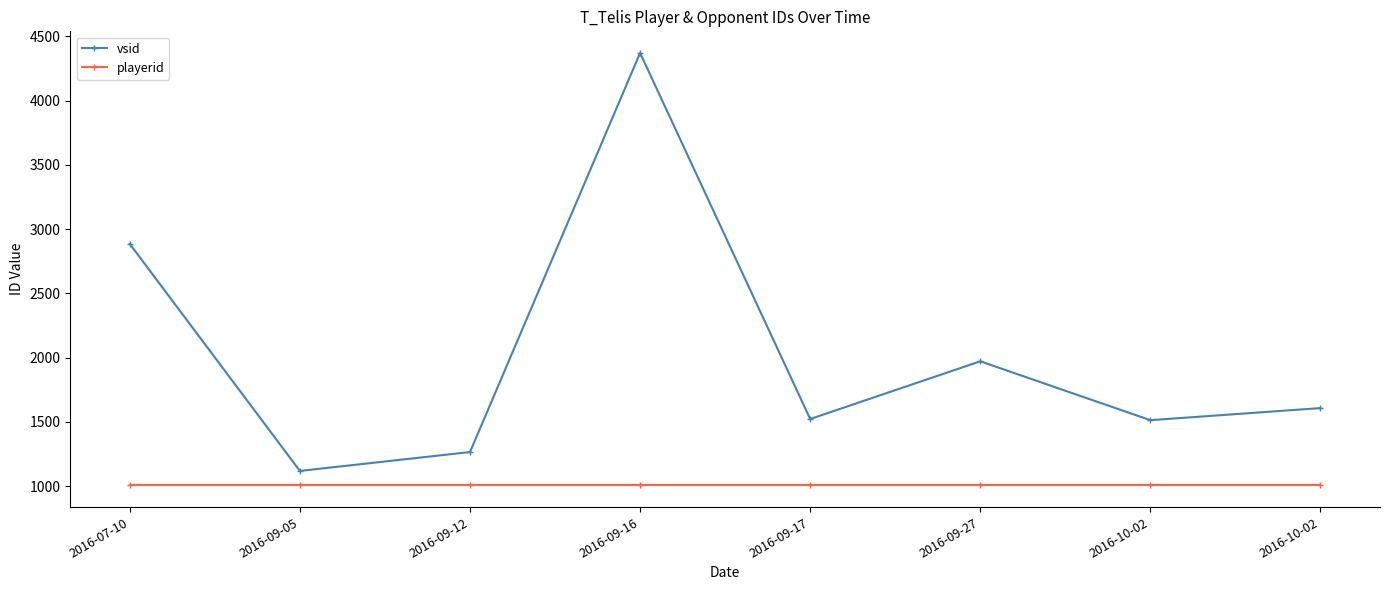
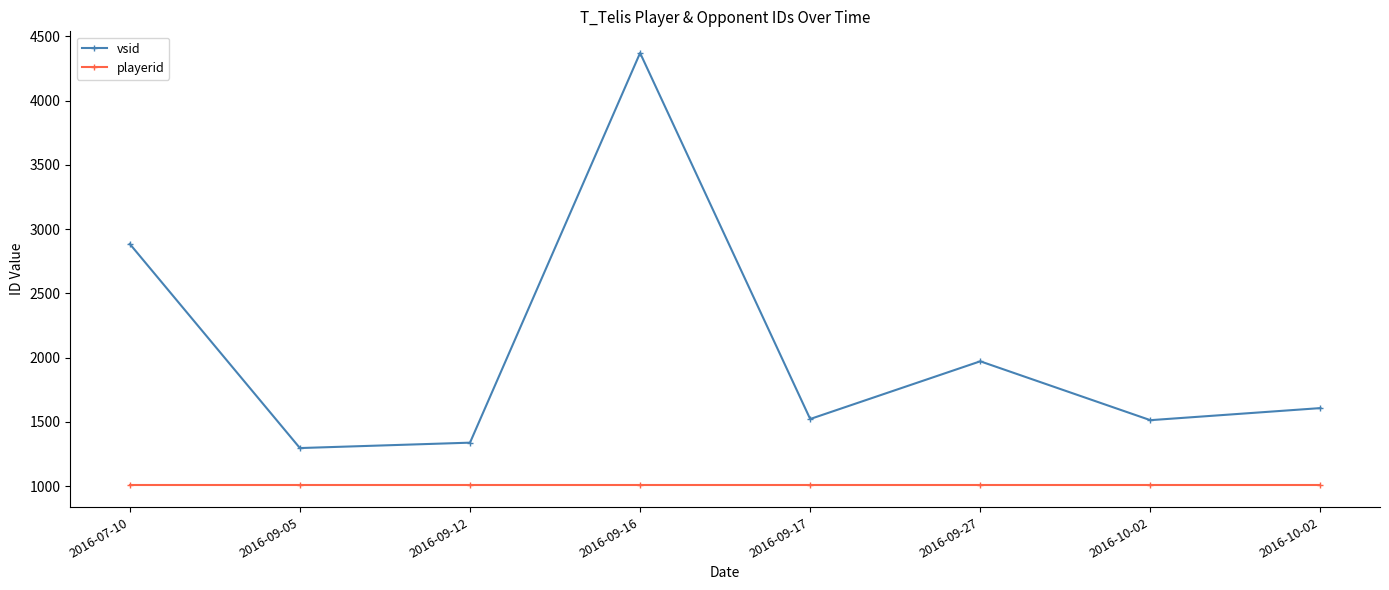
  {
    "vsid": {
      "2016-07-10": 2890,
-     "2016-09-05": 1120,
-     "2016-09-12": 1270,
+     "2016-09-05": 1300,
+     "2016-09-12": 1340,
      "2016-09-16": 4370,
      "2016-09-17": 1520,
      "2016-09-27": 1970
    },
    "playerid": {
      "2016-07-10": 1010,
      "2016-09-05": 1010,
      "2016-09-12": 1010,
      "2016-09-16": 1010,
      "2016-09-17": 1010,
      "2016-09-27": 1010
    }
  }
